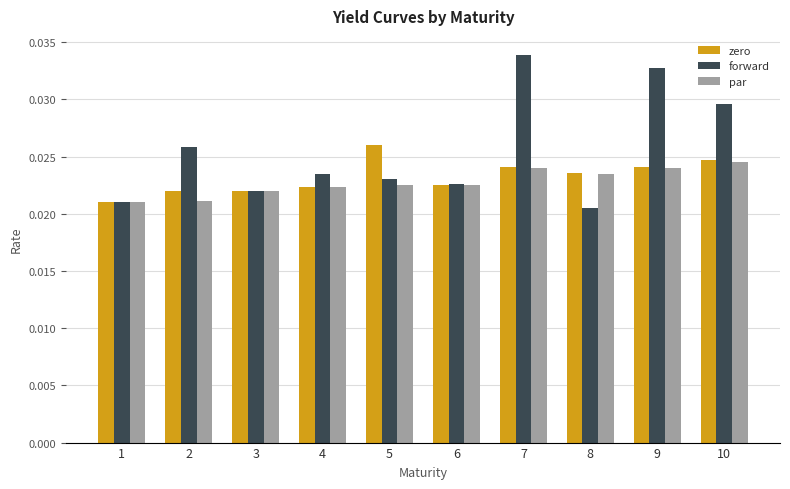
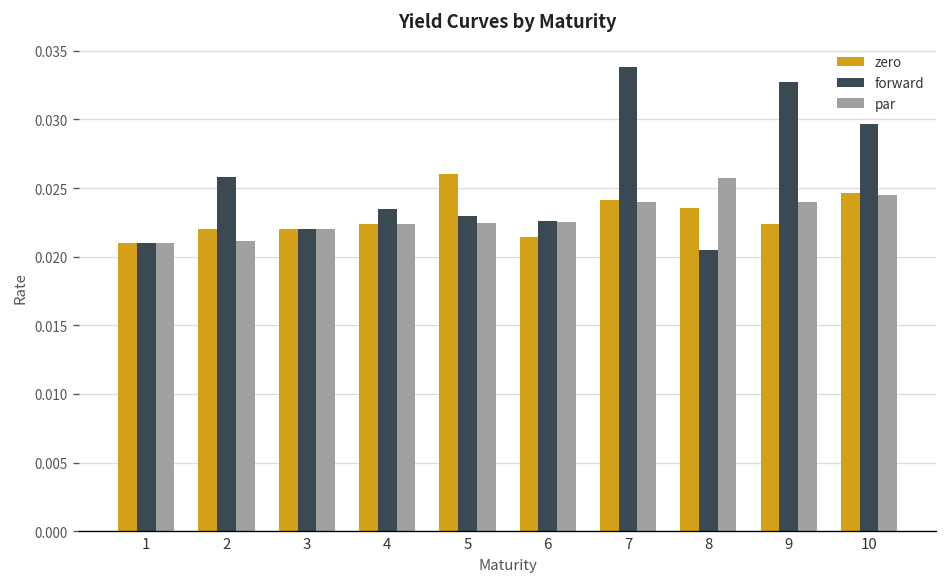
  {
    "zero": {
      "1": 0.0210,
      "2": 0.0220,
      "3": 0.0220,
      "4": 0.0224,
      "5": 0.0260,
-     "6": 0.0225,
+     "6": 0.0214,
      "7": 0.0241,
      "8": 0.0236,
-     "9": 0.0241,
+     "9": 0.0224,
      "10": 0.0247
    },
    "forward": {
      "1": 0.0210,
      "2": 0.0258,
      "3": 0.0220,
      "4": 0.0235,
      "5": 0.0230,
      "6": 0.0226,
      "7": 0.0339,
      "8": 0.0205,
      "9": 0.0327,
      "10": 0.0296
    },
    "par": {
      "1": 0.0210,
      "2": 0.0211,
      "3": 0.0220,
      "4": 0.0224,
      "5": 0.0225,
      "6": 0.0225,
      "7": 0.0240,
-     "8": 0.0235,
+     "8": 0.0257,
      "9": 0.0240,
      "10": 0.0245
    }
  }
